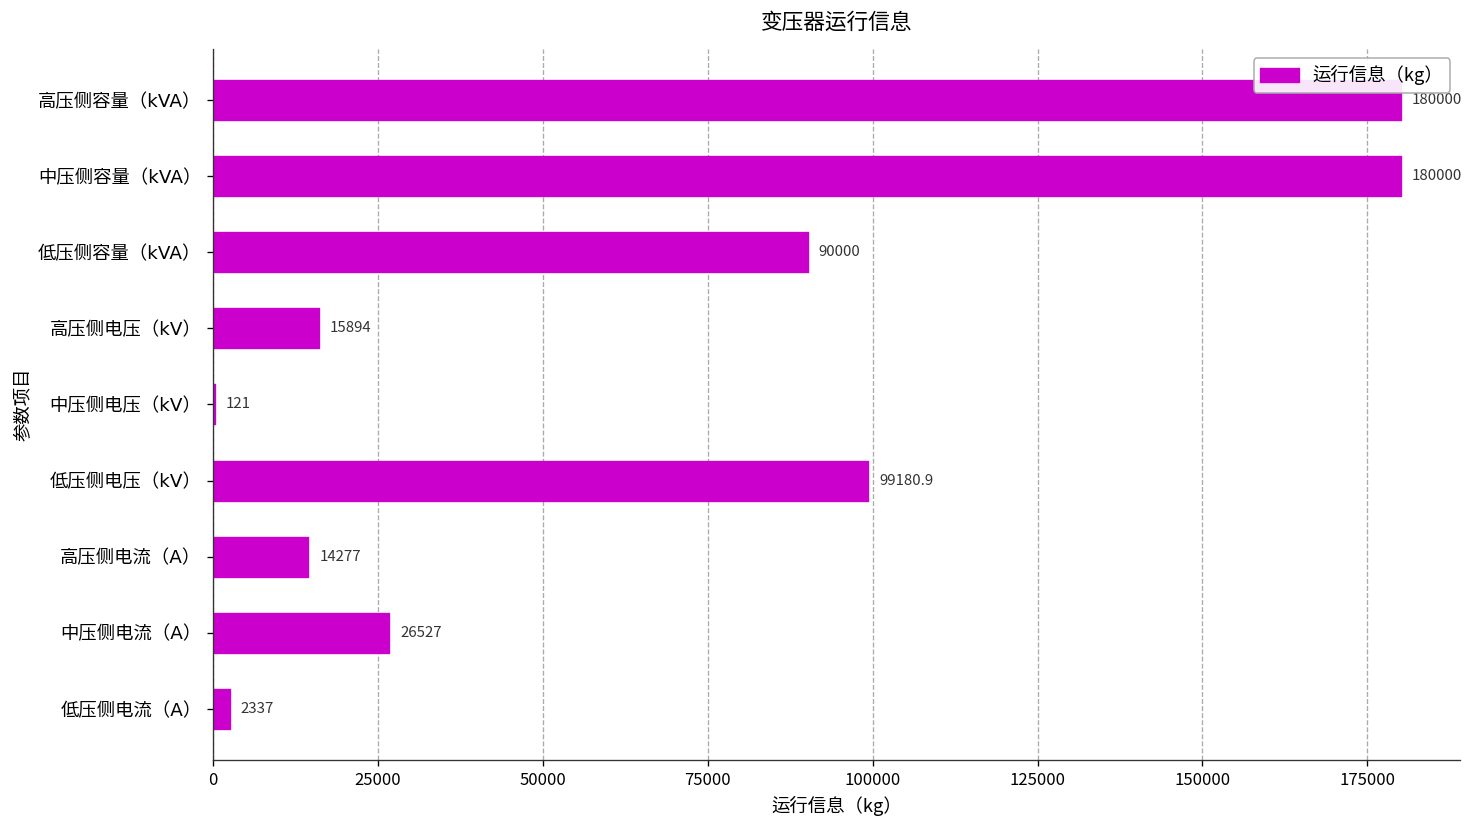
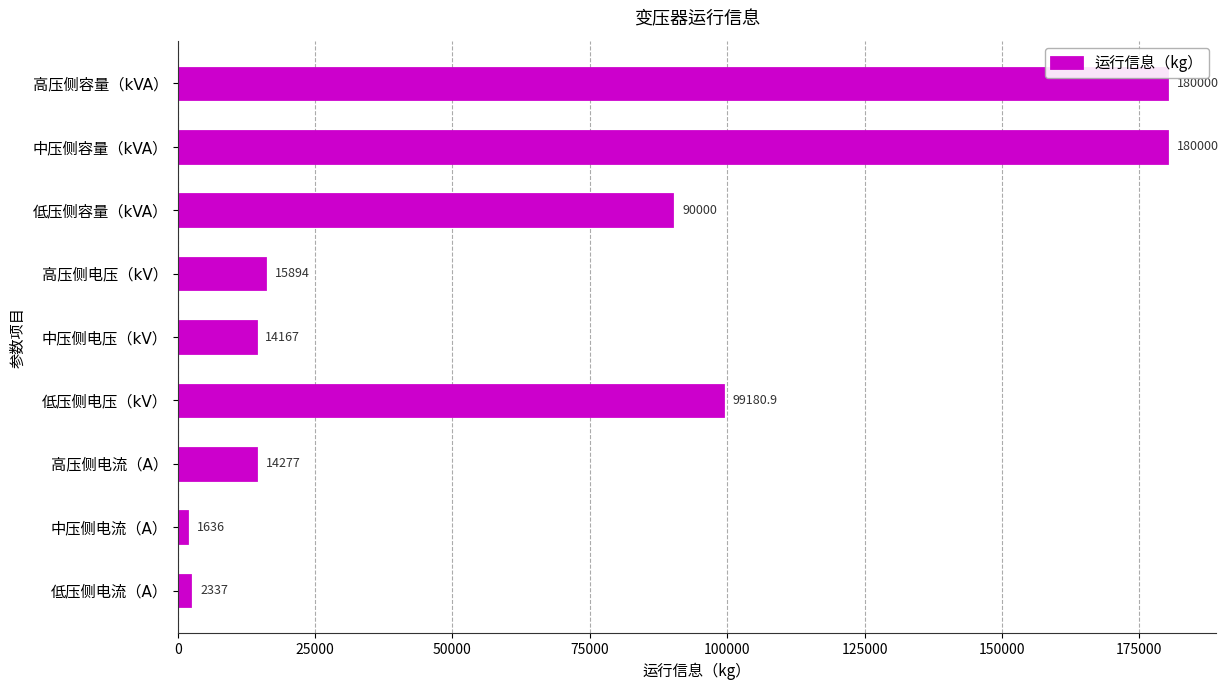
  {
    "中压侧容量（kVA）": 180000,
    "低压侧容量（kVA）": 90000,
    "高压侧电压（kV）": 15894,
-   "中压侧电压（kV）": 121,
+   "中压侧电压（kV）": 14167,
    "低压侧电压（kV）": 99180.9,
    "高压侧电流（A）": 14277,
-   "中压侧电流（A）": 26527,
+   "中压侧电流（A）": 1636,
    "低压侧电流（A）": 2337
  }
